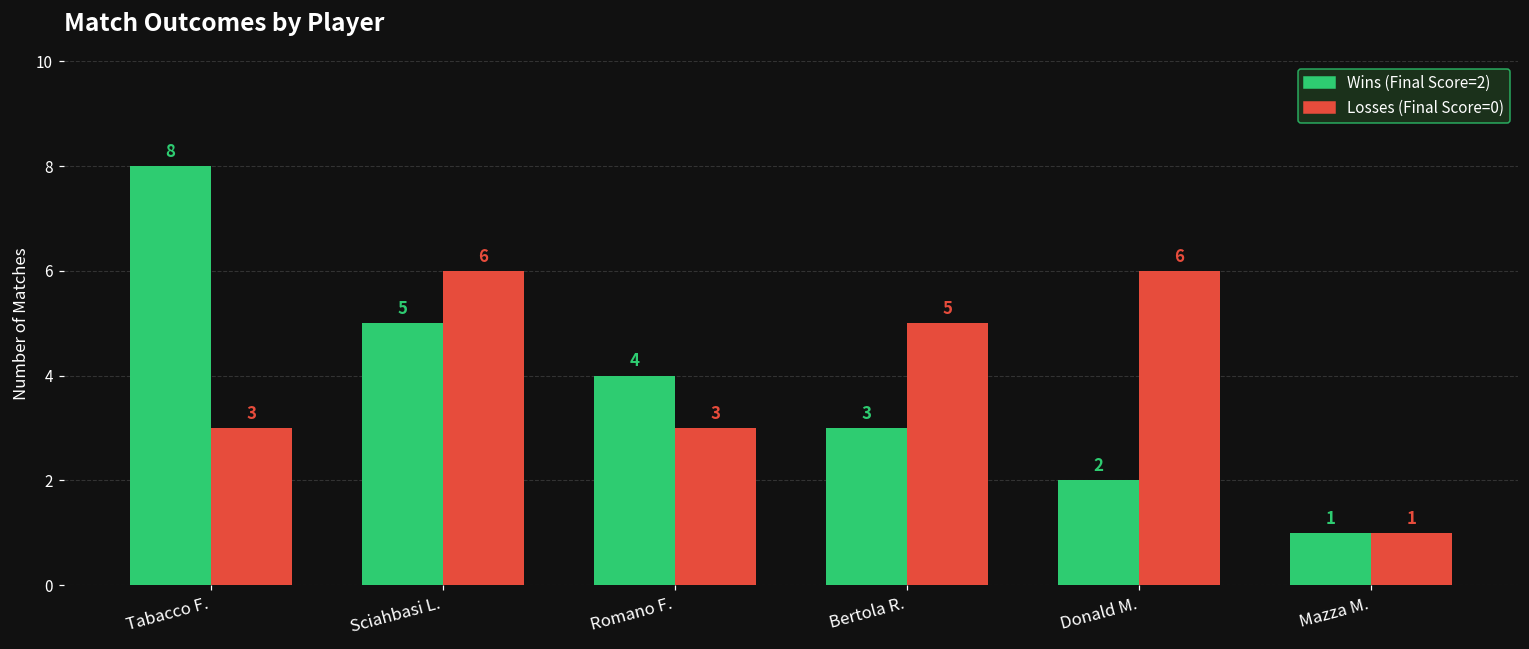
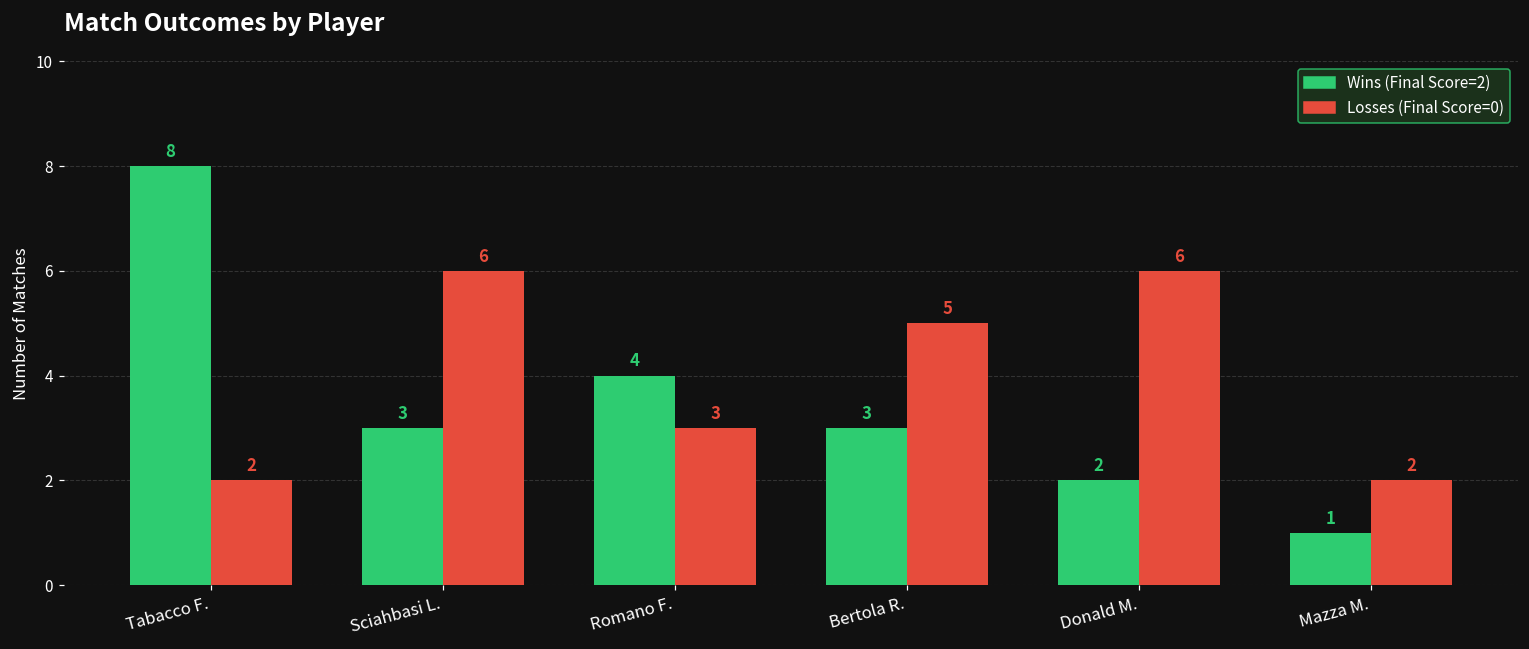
  {
    "Wins (Final Score=2)": {
      "Tabacco F.": 8,
-     "Sciahbasi L.": 5,
+     "Sciahbasi L.": 3,
      "Romano F.": 4,
      "Bertola R.": 3,
      "Donald M.": 2,
      "Mazza M.": 1
    },
    "Losses (Final Score=0)": {
-     "Tabacco F.": 3,
+     "Tabacco F.": 2,
      "Sciahbasi L.": 6,
      "Romano F.": 3,
      "Bertola R.": 5,
      "Donald M.": 6,
-     "Mazza M.": 1
+     "Mazza M.": 2
    }
  }
